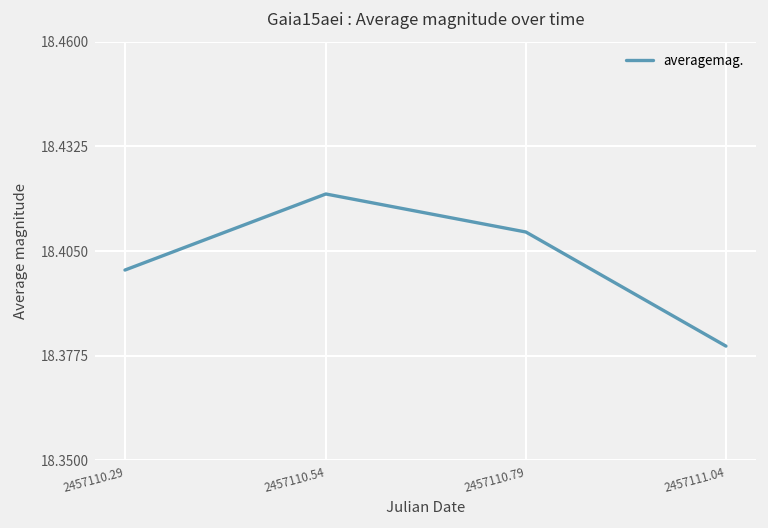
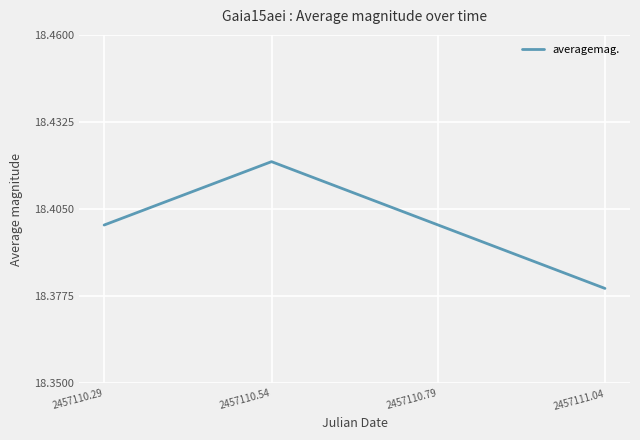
  {
    "2457110.29": 18.40,
    "2457110.54": 18.42,
-   "2457110.79": 18.41,
+   "2457110.79": 18.40,
    "2457111.04": 18.38
  }
